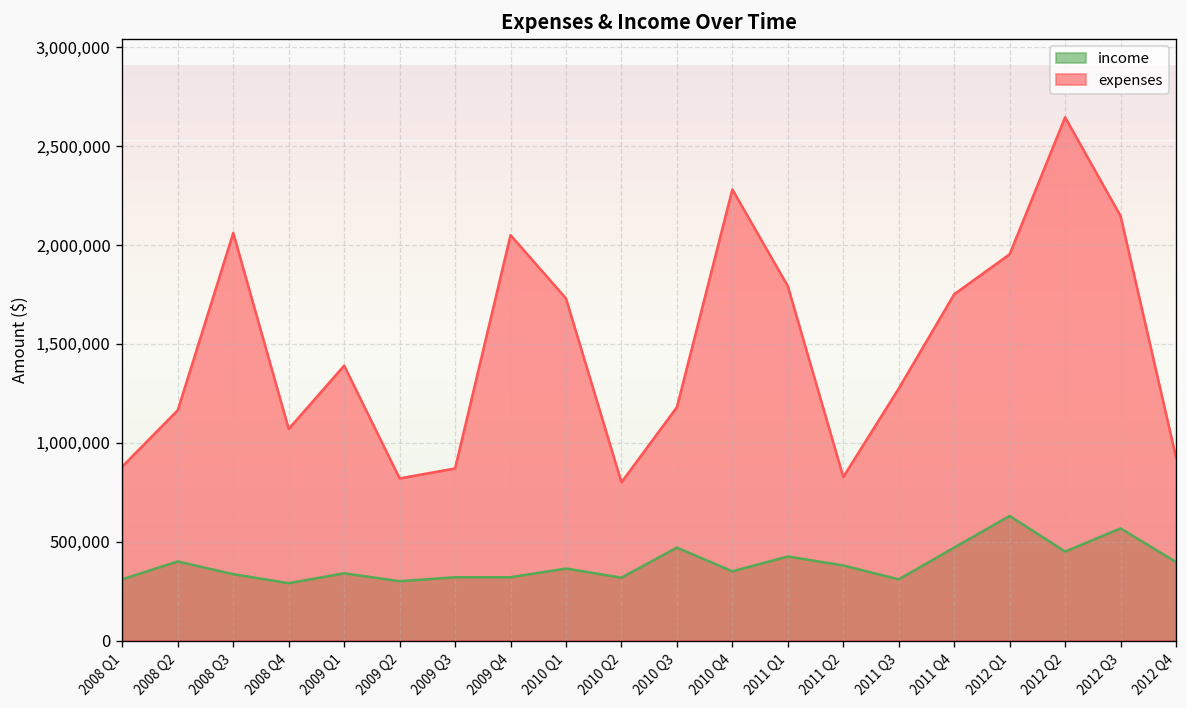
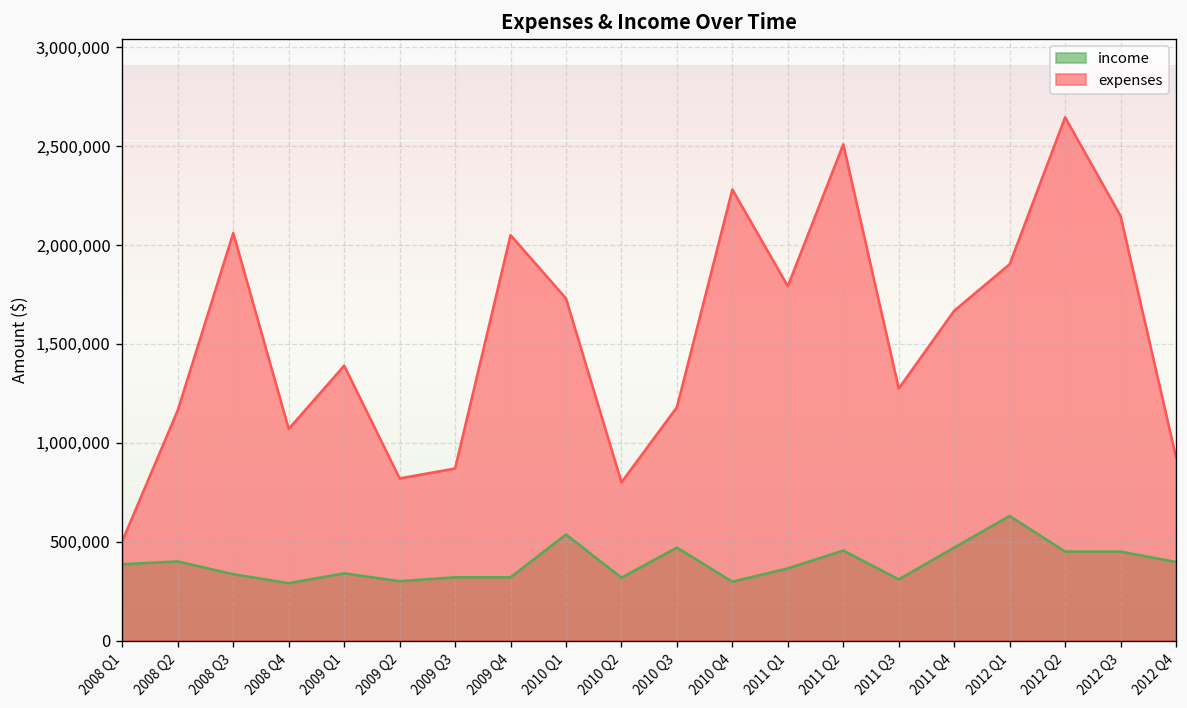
  {
    "income": {
-     "2008 Q1": "310,000",
+     "2008 Q1": "390,000",
      "2008 Q2": "400,000",
      "2008 Q3": "340,000",
      "2008 Q4": "290,000",
      "2009 Q1": "340,000",
      "2009 Q2": "300,000",
      "2009 Q3": "320,000",
      "2009 Q4": "320,000",
-     "2010 Q1": "360,000",
+     "2010 Q1": "540,000",
      "2010 Q2": "320,000",
      "2010 Q3": "470,000",
-     "2010 Q4": "350,000",
-     "2011 Q1": "430,000",
-     "2011 Q2": "380,000",
+     "2010 Q4": "300,000",
+     "2011 Q1": "360,000",
+     "2011 Q2": "460,000",
      "2011 Q3": "310,000",
      "2011 Q4": "470,000",
      "2012 Q1": "630,000",
      "2012 Q2": "450,000",
-     "2012 Q3": "570,000",
+     "2012 Q3": "450,000",
      "2012 Q4": "400,000"
    },
    "expenses": {
-     "2008 Q1": "880,000",
+     "2008 Q1": "500,000",
      "2008 Q2": "1,170,000",
      "2008 Q3": "2,060,000",
      "2008 Q4": "1,070,000",
      "2009 Q1": "1,390,000",
      "2009 Q2": "820,000",
      "2009 Q3": "870,000",
      "2009 Q4": "2,050,000",
      "2010 Q1": "1,730,000",
      "2010 Q2": "800,000",
      "2010 Q3": "1,180,000",
      "2010 Q4": "2,280,000",
      "2011 Q1": "1,790,000",
-     "2011 Q2": "830,000",
+     "2011 Q2": "2,510,000",
      "2011 Q3": "1,270,000",
-     "2011 Q4": "1,750,000",
-     "2012 Q1": "1,950,000",
+     "2011 Q4": "1,670,000",
+     "2012 Q1": "1,900,000",
      "2012 Q2": "2,650,000",
      "2012 Q3": "2,150,000",
      "2012 Q4": "930,000"
    }
  }
